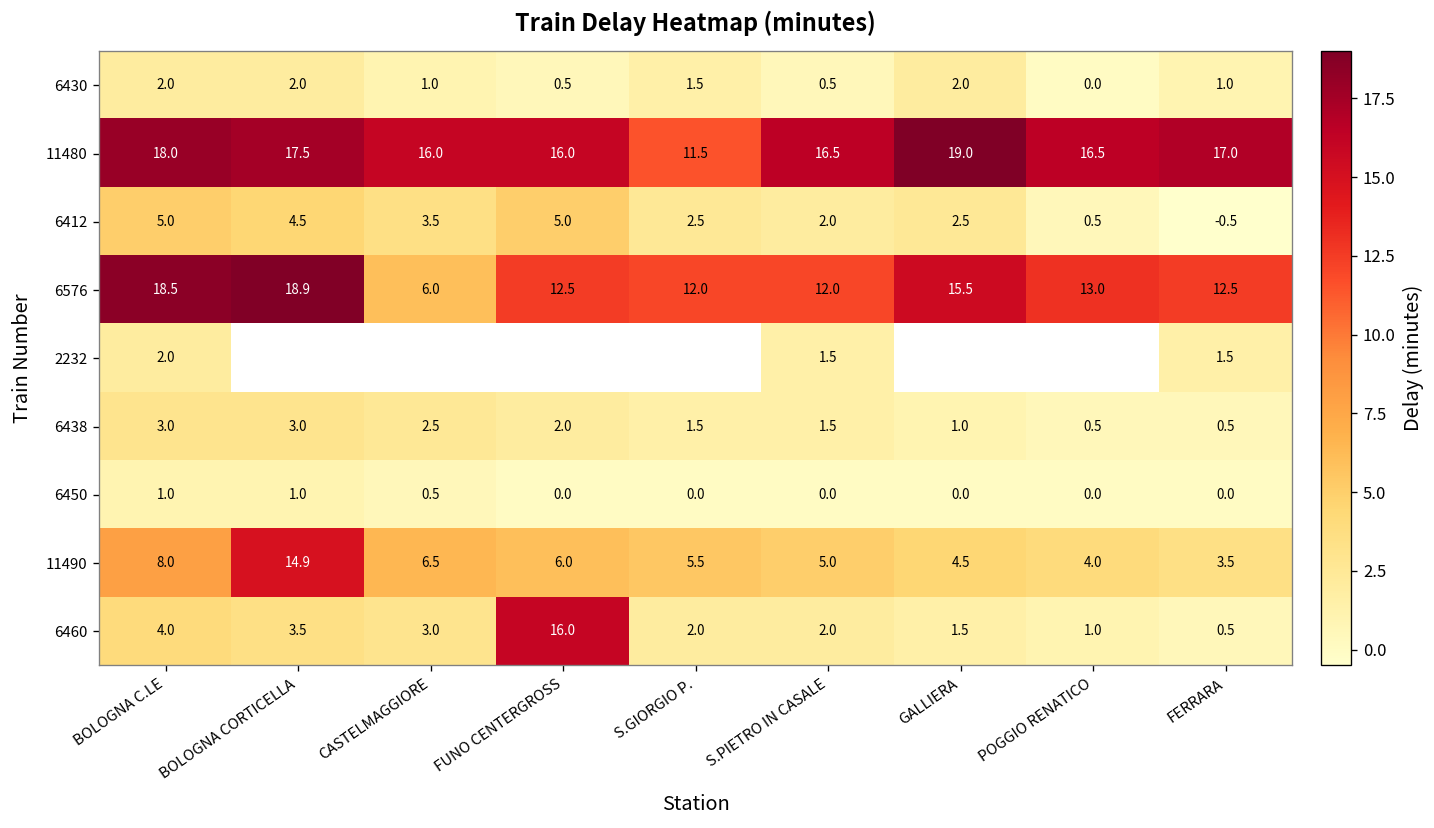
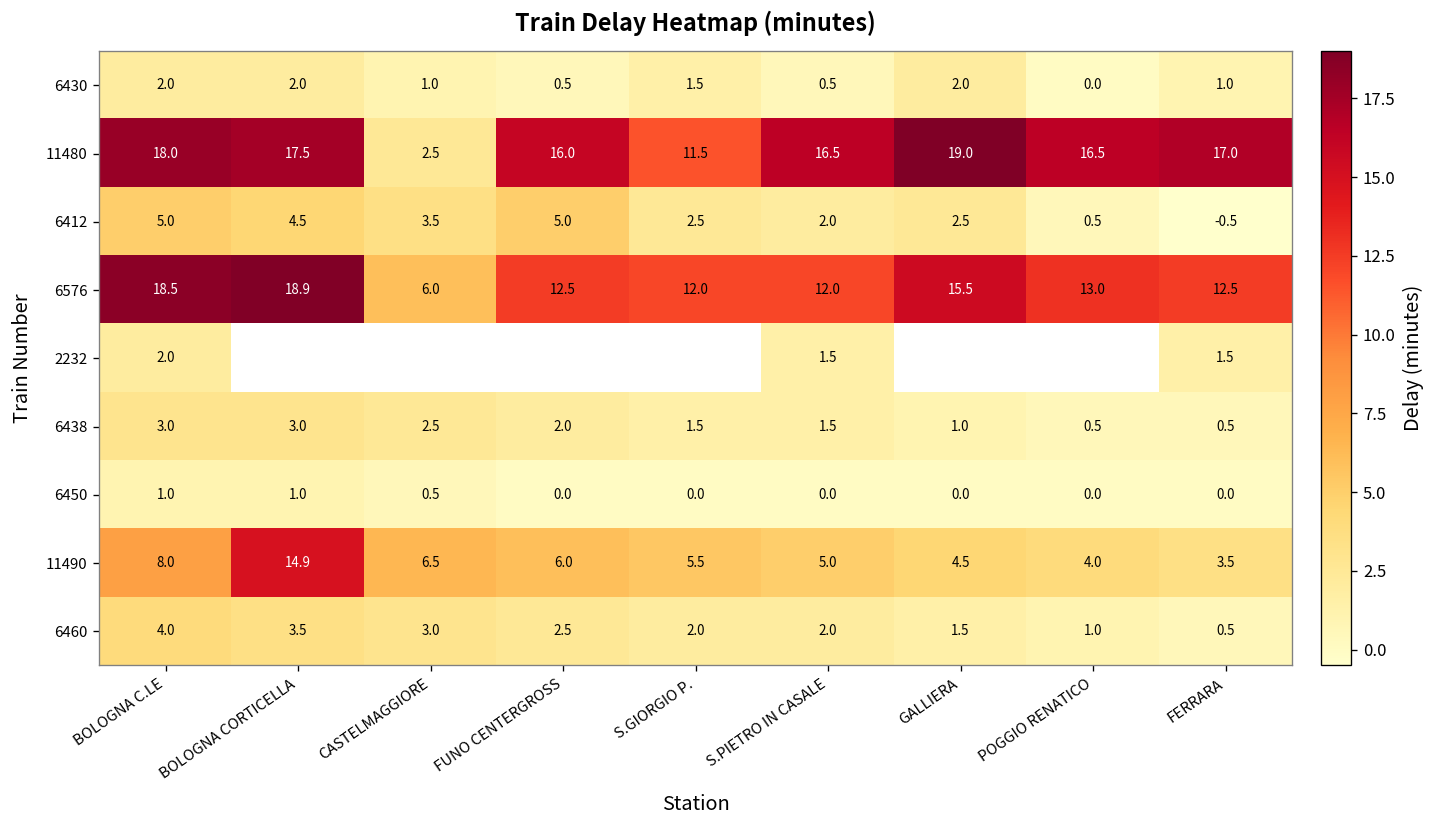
  {
    "6430": {
      "BOLOGNA C.LE": 2.0,
      "BOLOGNA CORTICELLA": 2.0,
      "CASTELMAGGIORE": 1.0,
      "FUNO CENTERGROSS": 0.5,
      "S.GIORGIO P.": 1.5,
      "S.PIETRO IN CASALE": 0.5,
      "GALLIERA": 2.0,
      "POGGIO RENATICO": 0.0,
      "FERRARA": 1.0
    },
    "11480": {
      "BOLOGNA C.LE": 18.0,
      "BOLOGNA CORTICELLA": 17.5,
-     "CASTELMAGGIORE": 16.0,
+     "CASTELMAGGIORE": 2.5,
      "FUNO CENTERGROSS": 16.0,
      "S.GIORGIO P.": 11.5,
      "S.PIETRO IN CASALE": 16.5,
      "GALLIERA": 19.0,
      "POGGIO RENATICO": 16.5,
      "FERRARA": 17.0
    },
    "6412": {
      "BOLOGNA C.LE": 5.0,
      "BOLOGNA CORTICELLA": 4.5,
      "CASTELMAGGIORE": 3.5,
      "FUNO CENTERGROSS": 5.0,
      "S.GIORGIO P.": 2.5,
      "S.PIETRO IN CASALE": 2.0,
      "GALLIERA": 2.5,
      "POGGIO RENATICO": 0.5,
      "FERRARA": -0.5
    },
    "6576": {
      "BOLOGNA C.LE": 18.5,
      "BOLOGNA CORTICELLA": 18.9,
      "CASTELMAGGIORE": 6.0,
      "FUNO CENTERGROSS": 12.5,
      "S.GIORGIO P.": 12.0,
      "S.PIETRO IN CASALE": 12.0,
      "GALLIERA": 15.5,
      "POGGIO RENATICO": 13.0,
      "FERRARA": 12.5
    },
    "2232": {
      "BOLOGNA C.LE": 2.0,
      "S.PIETRO IN CASALE": 1.5,
      "FERRARA": 1.5
    },
    "6438": {
      "BOLOGNA C.LE": 3.0,
      "BOLOGNA CORTICELLA": 3.0,
      "CASTELMAGGIORE": 2.5,
      "FUNO CENTERGROSS": 2.0,
      "S.GIORGIO P.": 1.5,
      "S.PIETRO IN CASALE": 1.5,
      "GALLIERA": 1.0,
      "POGGIO RENATICO": 0.5,
      "FERRARA": 0.5
    },
    "6450": {
      "BOLOGNA C.LE": 1.0,
      "BOLOGNA CORTICELLA": 1.0,
      "CASTELMAGGIORE": 0.5,
      "FUNO CENTERGROSS": 0.0,
      "S.GIORGIO P.": 0.0,
      "S.PIETRO IN CASALE": 0.0,
      "GALLIERA": 0.0,
      "POGGIO RENATICO": 0.0,
      "FERRARA": 0.0
    },
    "11490": {
      "BOLOGNA C.LE": 8.0,
      "BOLOGNA CORTICELLA": 14.9,
      "CASTELMAGGIORE": 6.5,
      "FUNO CENTERGROSS": 6.0,
      "S.GIORGIO P.": 5.5,
      "S.PIETRO IN CASALE": 5.0,
      "GALLIERA": 4.5,
      "POGGIO RENATICO": 4.0,
      "FERRARA": 3.5
    },
    "6460": {
      "BOLOGNA C.LE": 4.0,
      "BOLOGNA CORTICELLA": 3.5,
      "CASTELMAGGIORE": 3.0,
-     "FUNO CENTERGROSS": 16.0,
+     "FUNO CENTERGROSS": 2.5,
      "S.GIORGIO P.": 2.0,
      "S.PIETRO IN CASALE": 2.0,
      "GALLIERA": 1.5,
      "POGGIO RENATICO": 1.0,
      "FERRARA": 0.5
    }
  }
